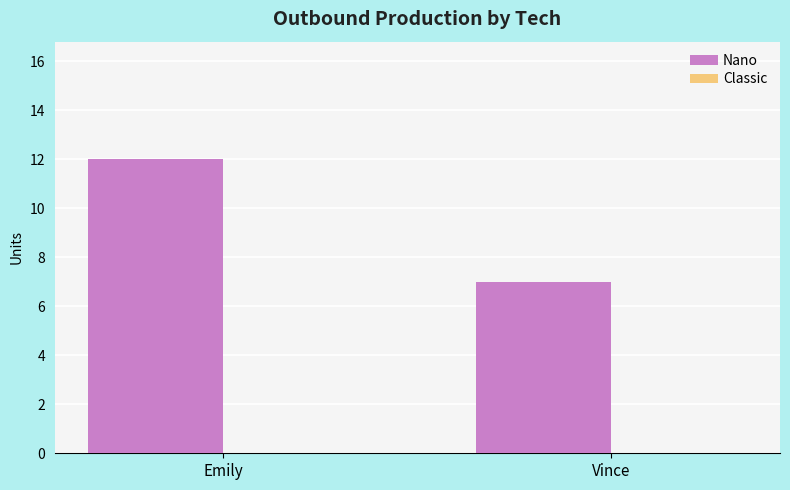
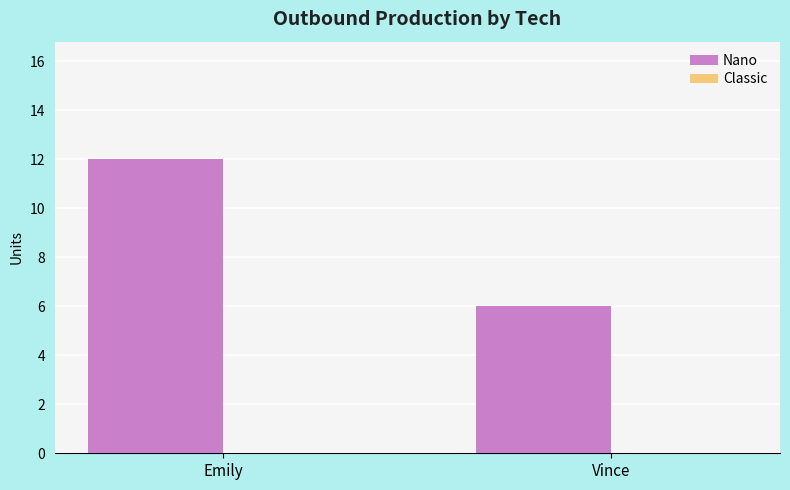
  {
    "Nano": {
      "Emily": 12,
-     "Vince": 7
+     "Vince": 6
    },
    "Classic": {
      "Emily": 0,
      "Vince": 0
    }
  }
